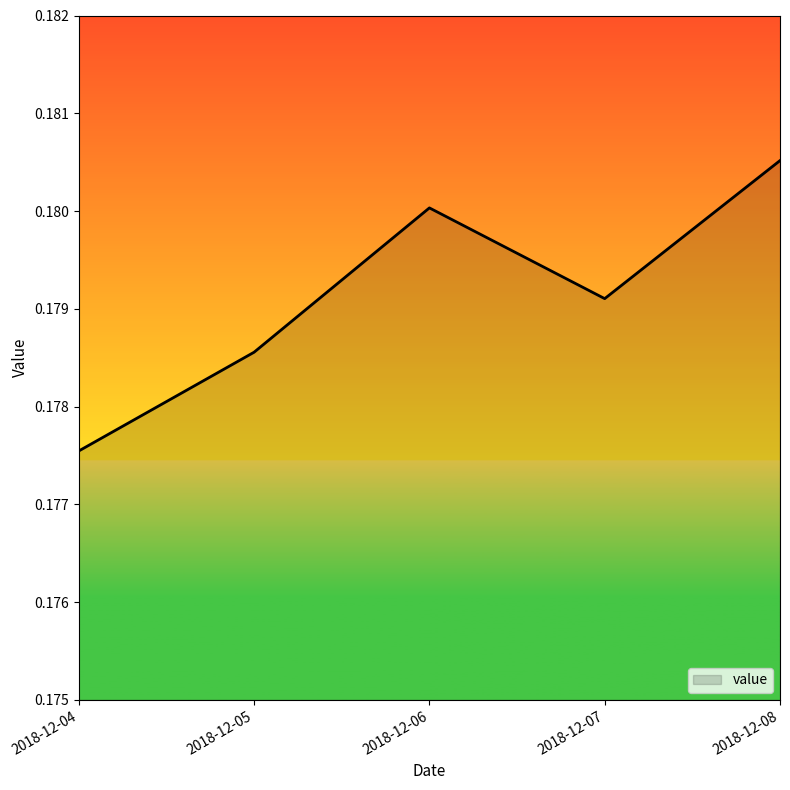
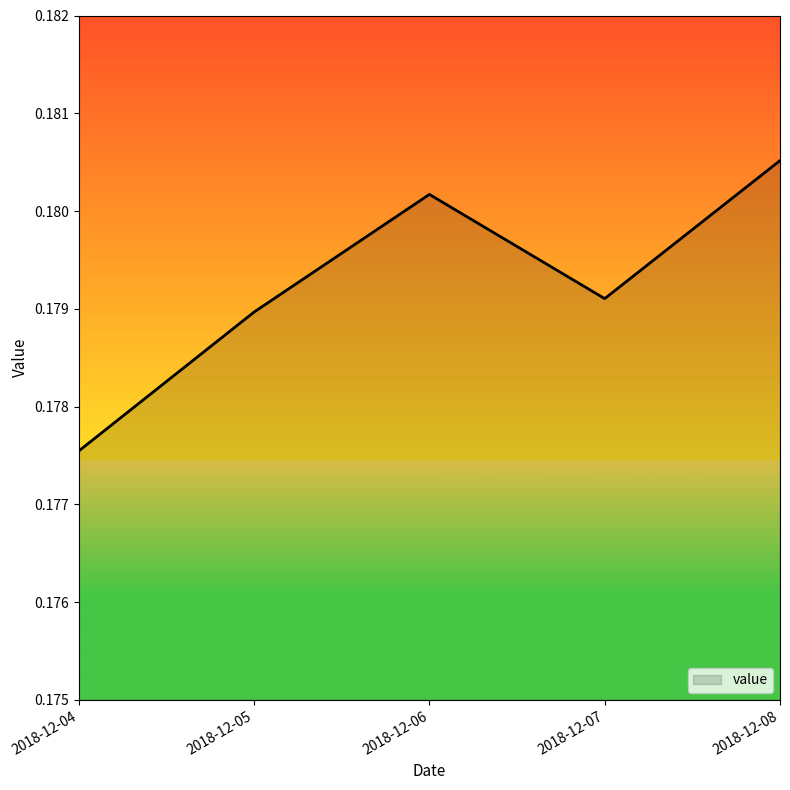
  {
    "2018-12-04": 0.1775,
-   "2018-12-05": 0.1786,
-   "2018-12-06": 0.1800,
+   "2018-12-05": 0.1790,
+   "2018-12-06": 0.1802,
    "2018-12-07": 0.1791,
    "2018-12-08": 0.1805
  }
